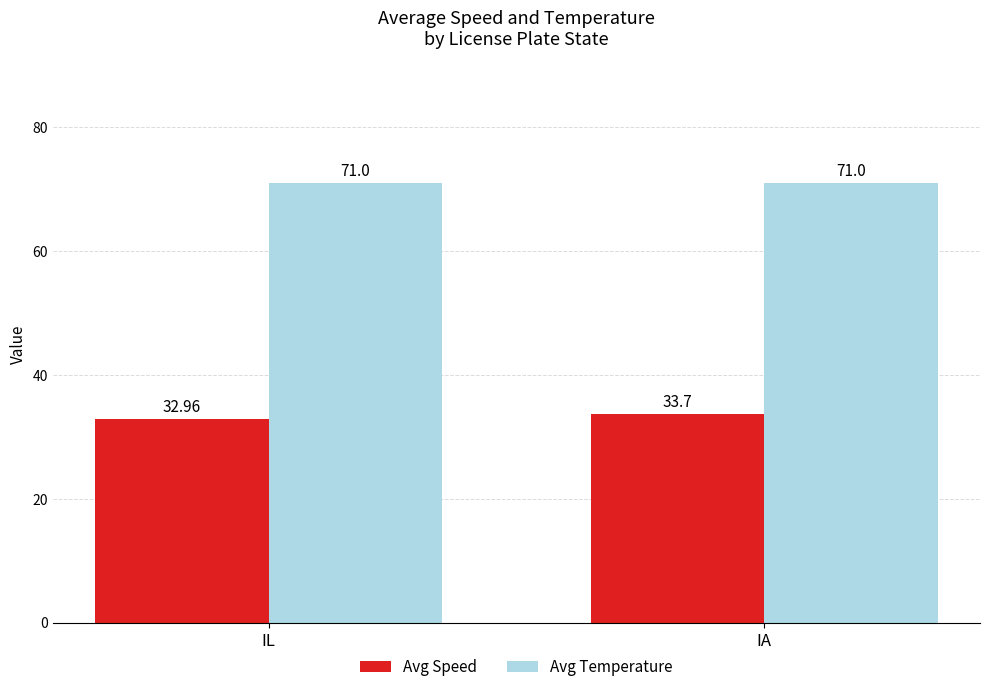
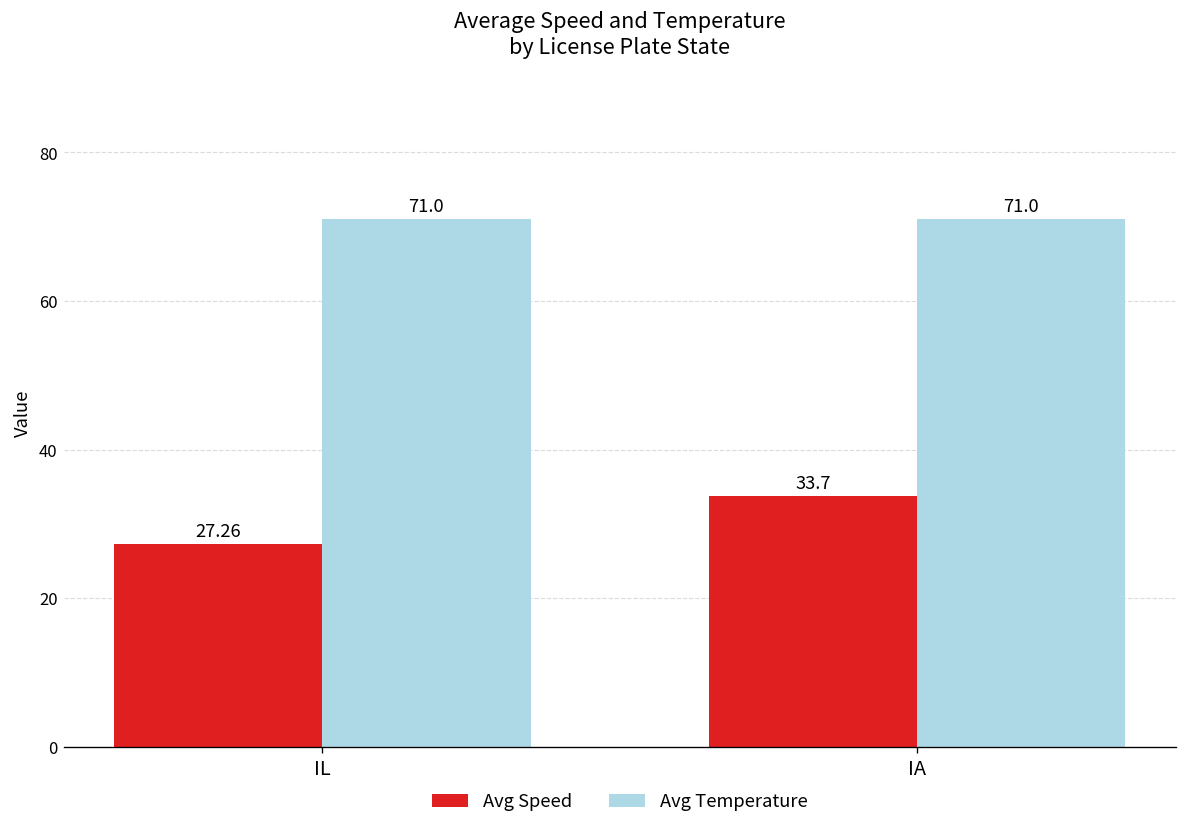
  {
    "Avg Speed": {
-     "IL": 32.96,
+     "IL": 27.26,
      "IA": 33.7
    },
    "Avg Temperature": {
      "IL": 71.0,
      "IA": 71.0
    }
  }
